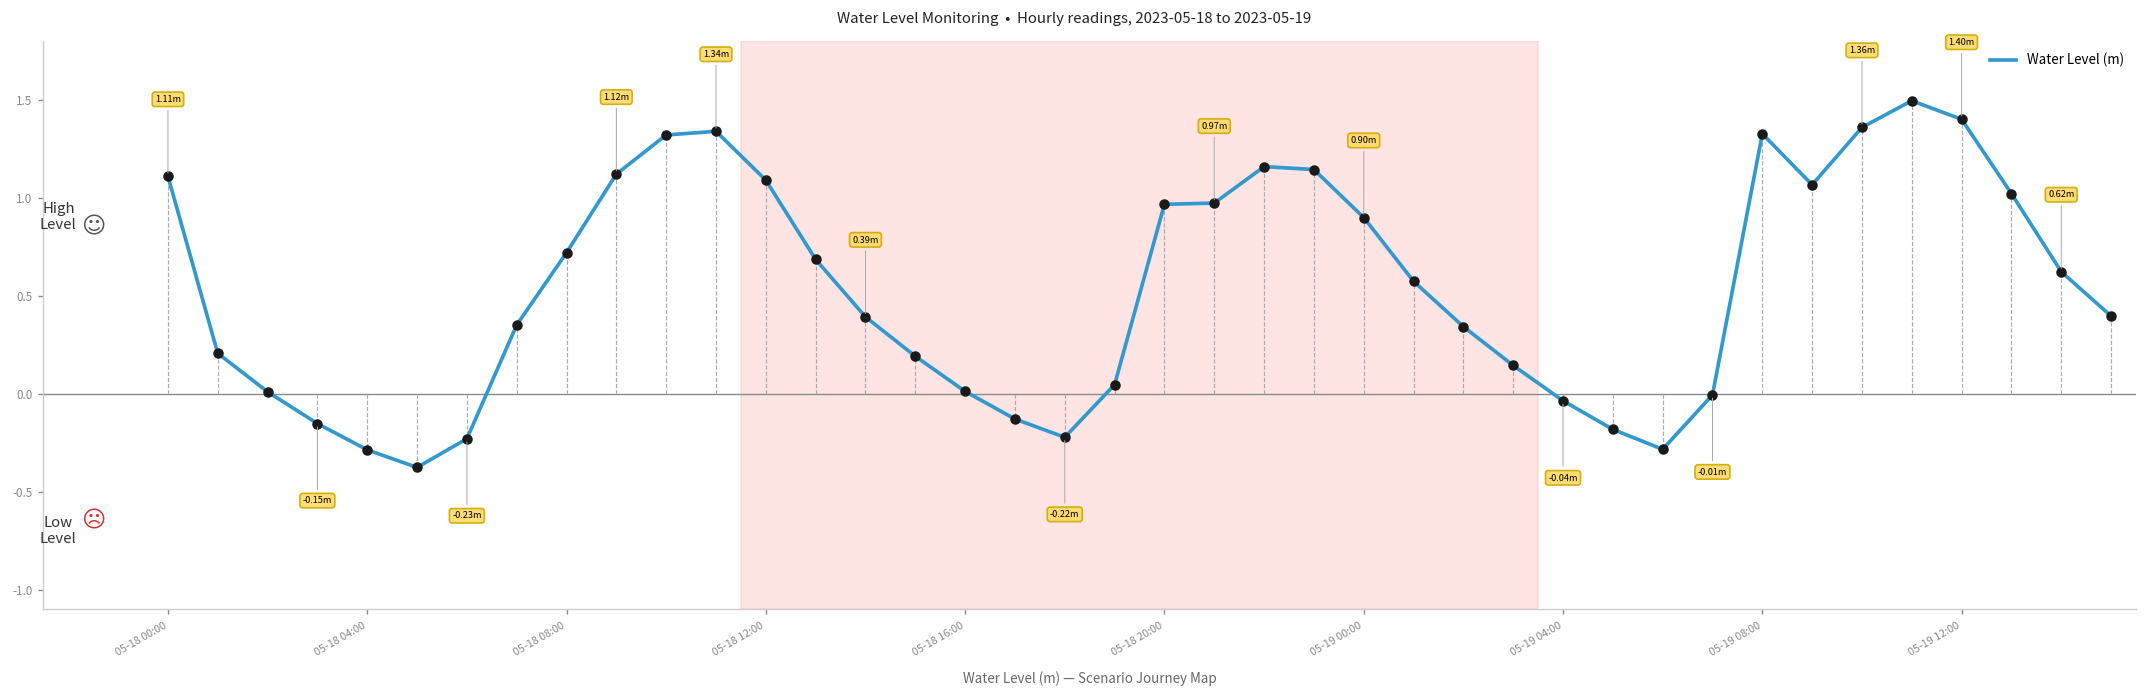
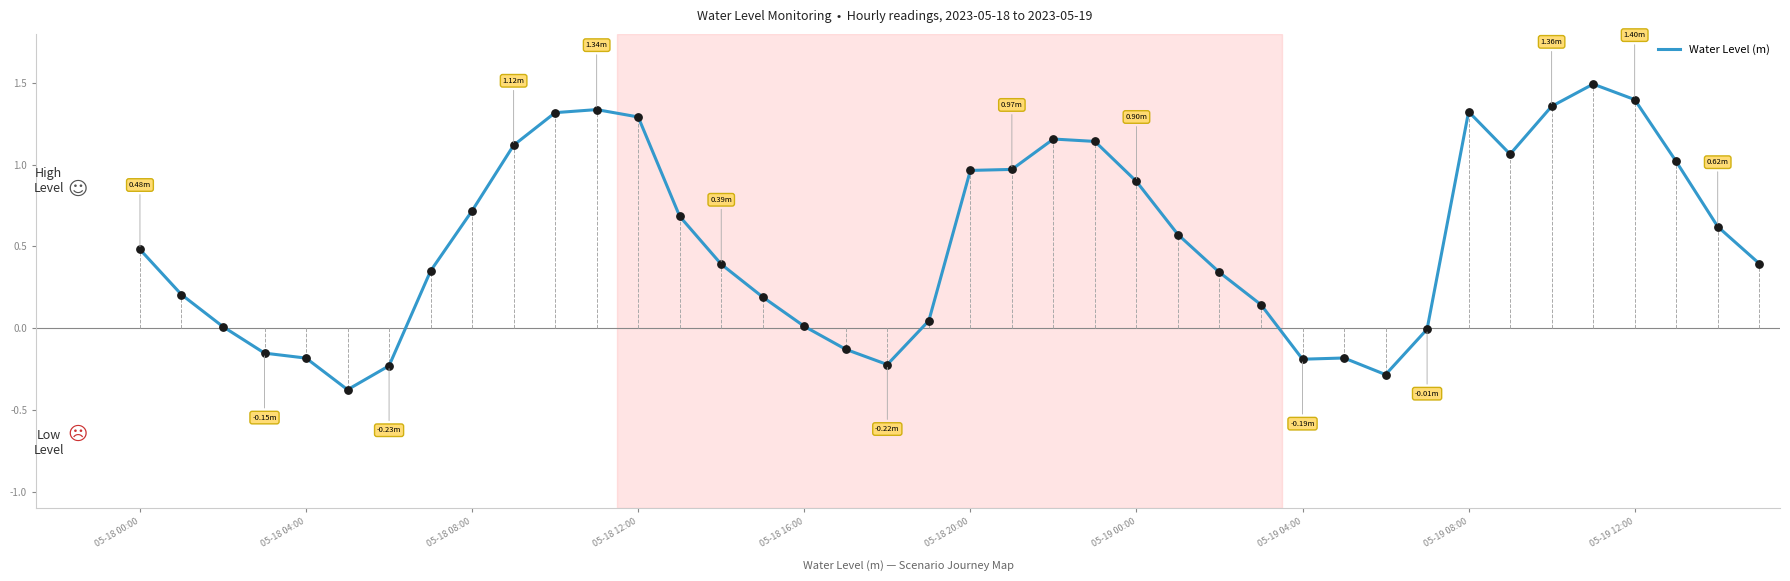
  {
    "Water Level (m)": {
-     "05-18 00:00": "1.11m",
-     "05-18 04:00": "-0.29",
-     "05-18 12:00": "1.09",
-     "05-19 04:00": "-0.04m"
+     "05-18 00:00": "0.48m",
+     "05-18 04:00": "-0.18",
+     "05-18 12:00": "1.29",
+     "05-19 04:00": "-0.19m"
    }
  }
